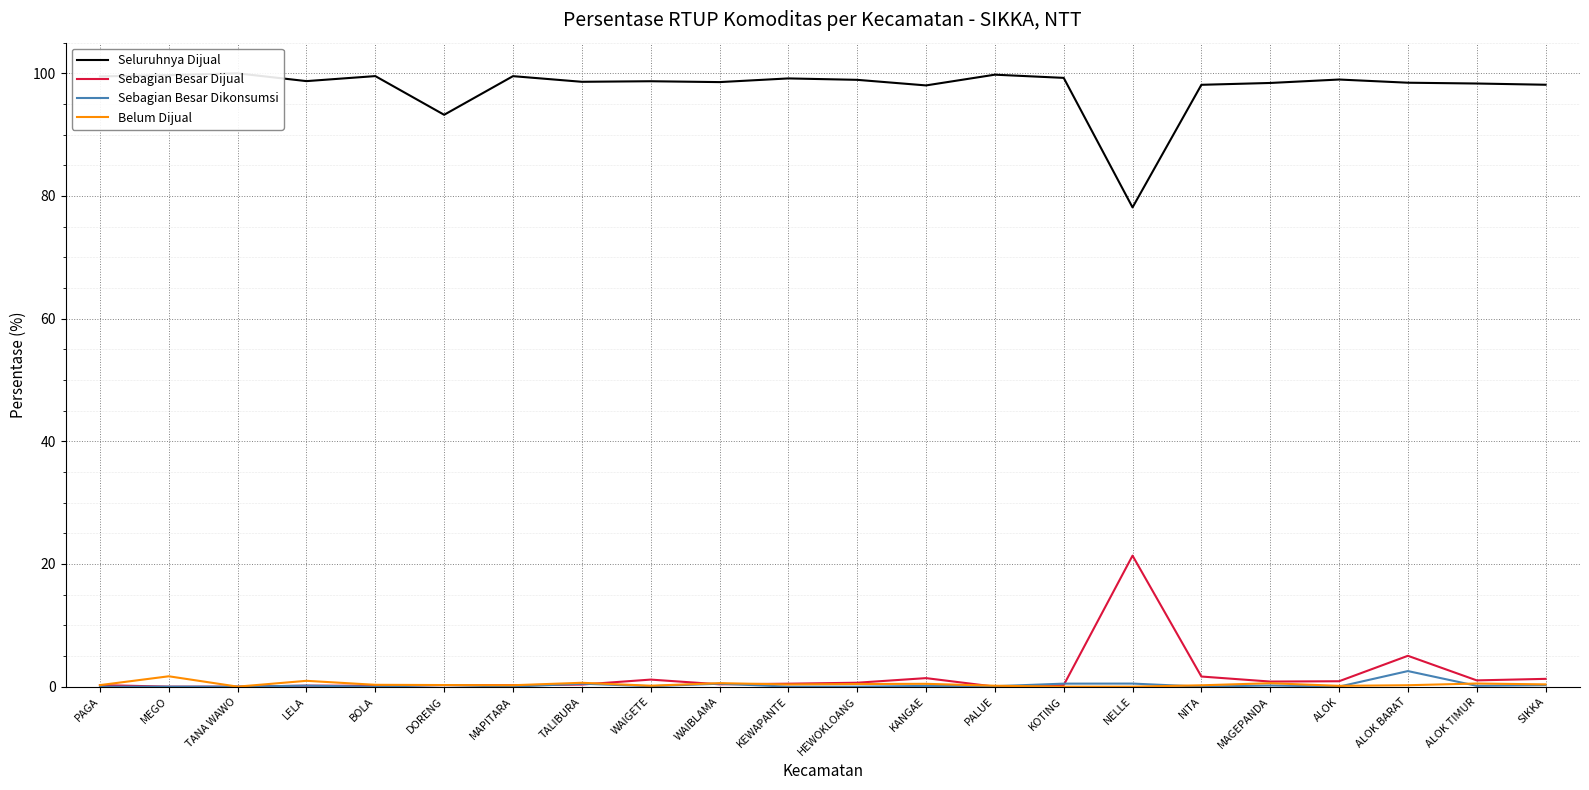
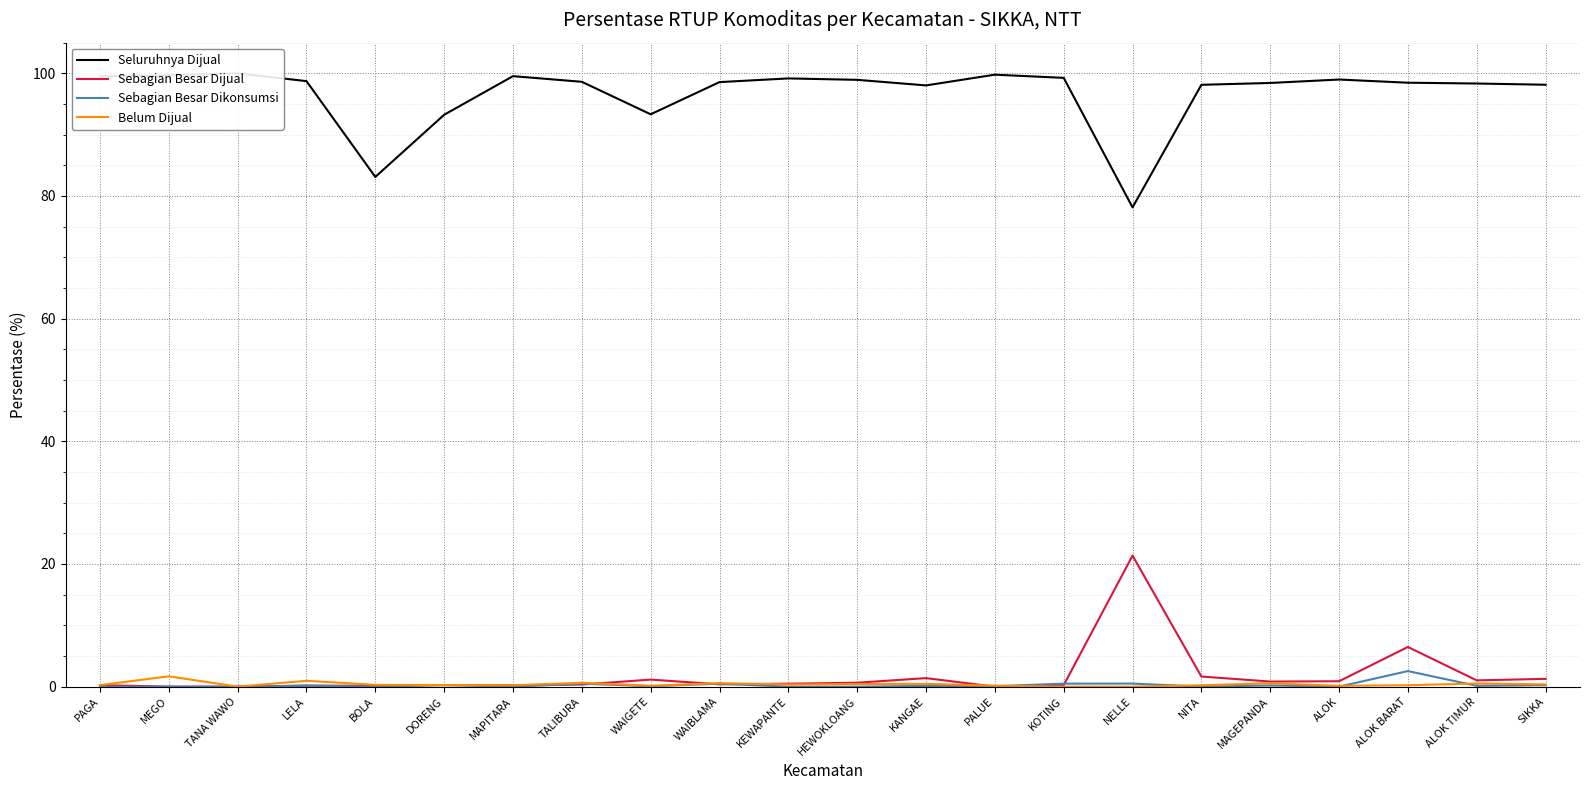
  {
    "Seluruhnya Dijual": {
      "LELA": 99,
-     "BOLA": 100,
+     "BOLA": 83,
      "DORENG": 93,
      "MAPITARA": 100,
      "TALIBURA": 99,
-     "WAIGETE": 99,
+     "WAIGETE": 93,
      "WAIBLAMA": 99,
      "KEWAPANTE": 99,
      "HEWOKLOANG": 99,
      "KANGAE": 98,
      "PALUE": 100,
      "KOTING": 99,
      "NELLE": 78,
      "NITA": 98,
      "MAGEPANDA": 98,
      "ALOK": 99,
      "ALOK BARAT": 98,
      "ALOK TIMUR": 98,
      "SIKKA": 98
    },
    "Sebagian Besar Dijual": {
      "WAIGETE": 1,
      "KANGAE": 1,
      "NELLE": 21,
      "NITA": 2,
      "ALOK": 1,
-     "ALOK BARAT": 5,
+     "ALOK BARAT": 6,
      "ALOK TIMUR": 1,
      "SIKKA": 1
    },
    "Sebagian Besar Dikonsumsi": {
      "HEWOKLOANG": 0,
      "NELLE": 1,
      "ALOK BARAT": 3
    },
    "Belum Dijual": {
      "MEGO": 2,
      "LELA": 1,
      "NELLE": 0,
      "ALOK BARAT": 0
    }
  }
